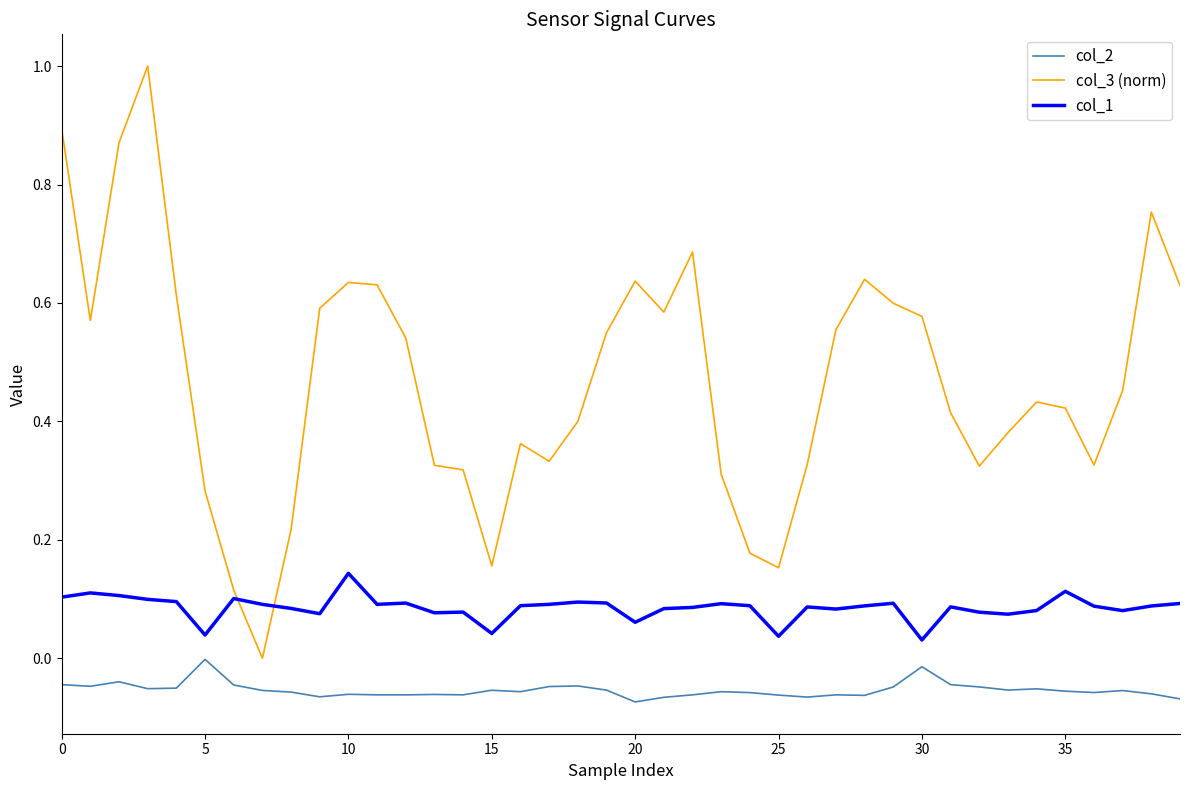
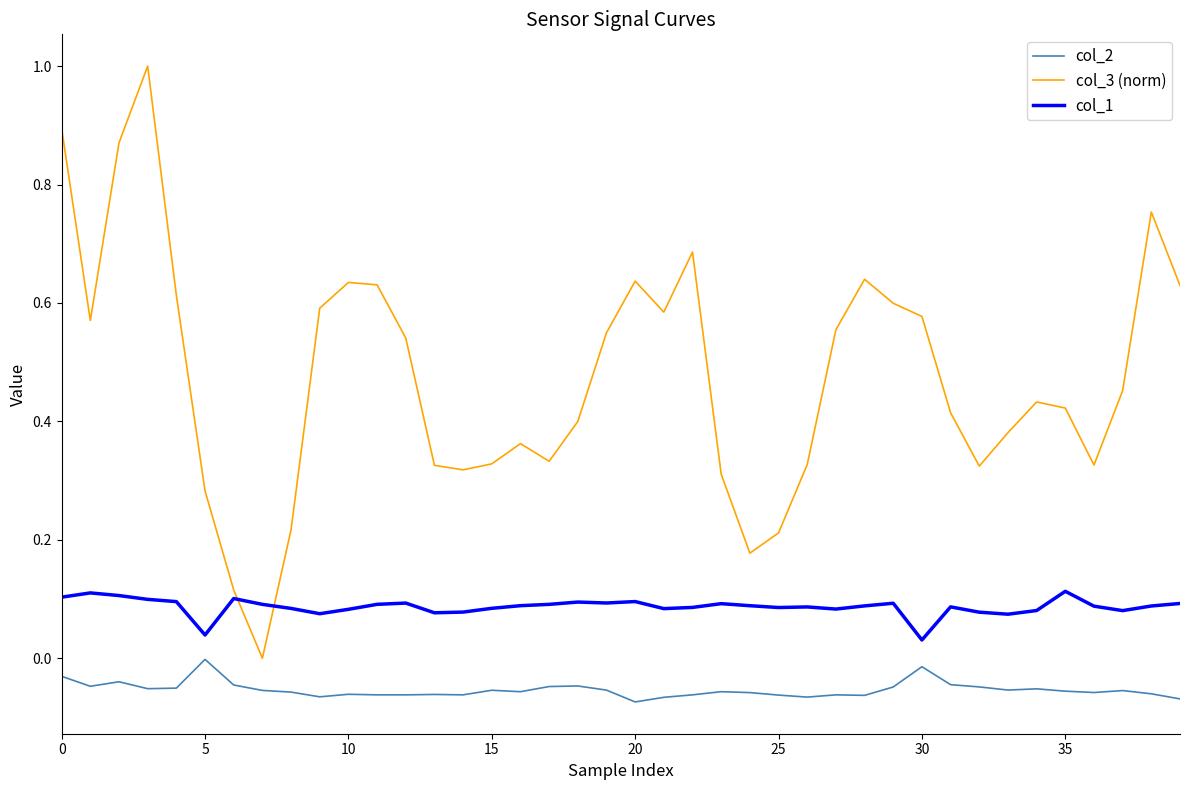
  {
    "col_2": {
-     "0": -0.04,
+     "0": -0.03,
      "5": 0.00,
      "10": -0.06,
      "15": -0.05,
      "20": -0.07,
      "25": -0.06,
      "30": -0.01,
      "35": -0.06
    },
    "col_3 (norm)": {
      "0": 0.89,
      "5": 0.28,
      "10": 0.63,
-     "15": 0.16,
+     "15": 0.33,
      "20": 0.64,
-     "25": 0.15,
+     "25": 0.21,
      "30": 0.58,
      "35": 0.42
    },
    "col_1": {
      "0": 0.10,
      "5": 0.04,
-     "10": 0.14,
-     "15": 0.04,
-     "20": 0.06,
-     "25": 0.04,
+     "10": 0.08,
+     "15": 0.08,
+     "20": 0.10,
+     "25": 0.09,
      "30": 0.03,
      "35": 0.11
    }
  }
